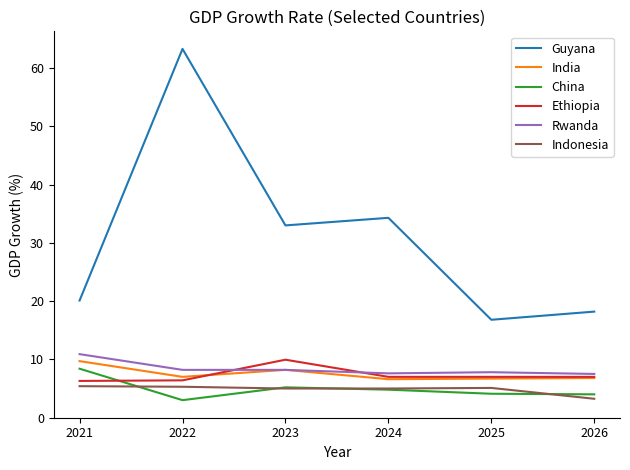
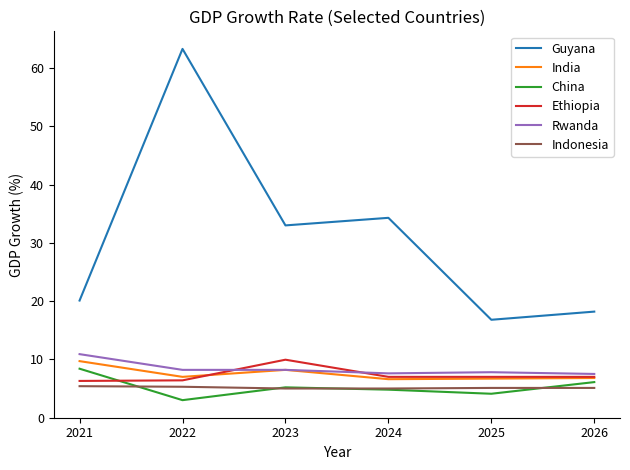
  {
    "Guyana": {
      "2021": 20,
      "2022": 63,
      "2023": 33,
      "2024": 34,
      "2025": 17,
      "2026": 18
    },
    "India": {
      "2021": 10,
      "2022": 7
    },
    "China": {
      "2021": 8,
      "2022": 3,
      "2025": 4,
-     "2026": 4
+     "2026": 6
    },
    "Ethiopia": {
      "2021": 6,
      "2022": 6,
      "2023": 10
    },
    "Rwanda": {
      "2021": 11,
      "2022": 8,
      "2024": 8,
      "2025": 8,
      "2026": 8
    },
    "Indonesia": {
      "2021": 5,
      "2022": 5,
      "2025": 5,
-     "2026": 3
+     "2026": 5
    }
  }
